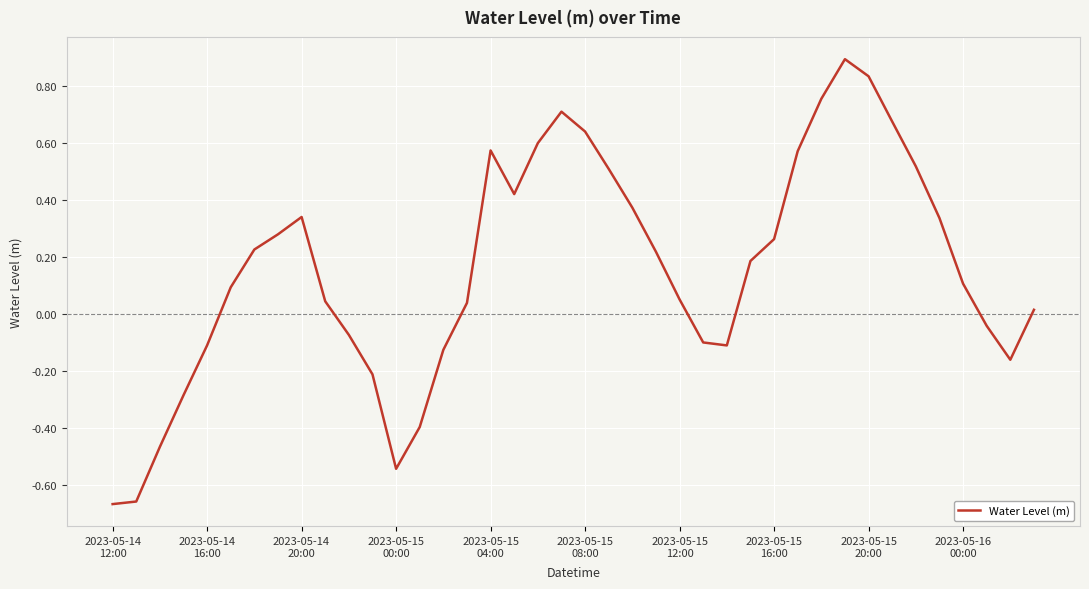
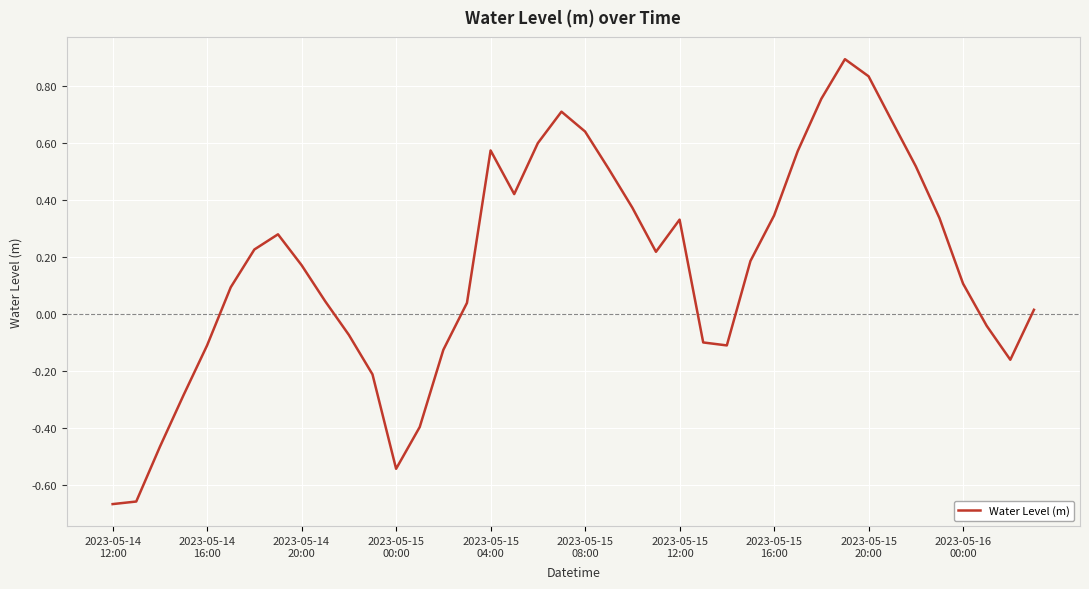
  {
    "2023-05-14 12:00": -0.67,
    "2023-05-14 16:00": -0.11,
-   "2023-05-14 20:00": 0.34,
+   "2023-05-14 20:00": 0.17,
    "2023-05-15 00:00": -0.54,
    "2023-05-15 04:00": 0.57,
    "2023-05-15 08:00": 0.64,
-   "2023-05-15 12:00": 0.05,
-   "2023-05-15 16:00": 0.26,
+   "2023-05-15 12:00": 0.33,
+   "2023-05-15 16:00": 0.34,
    "2023-05-15 20:00": 0.83,
    "2023-05-16 00:00": 0.11
  }
